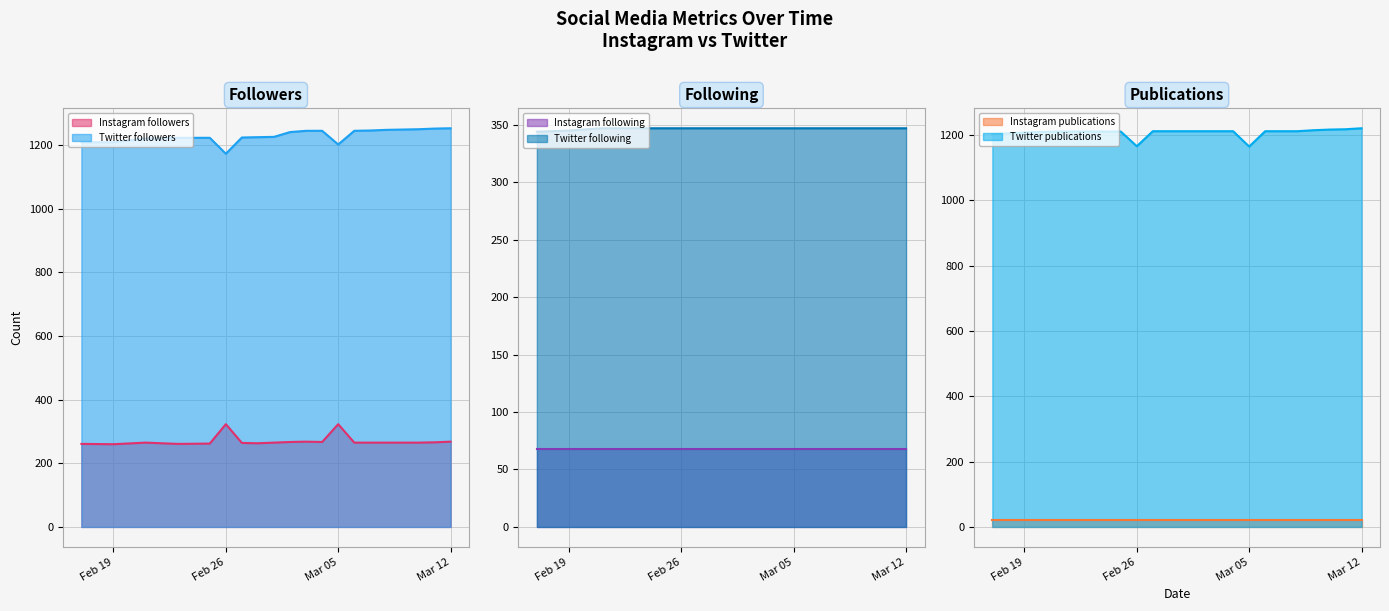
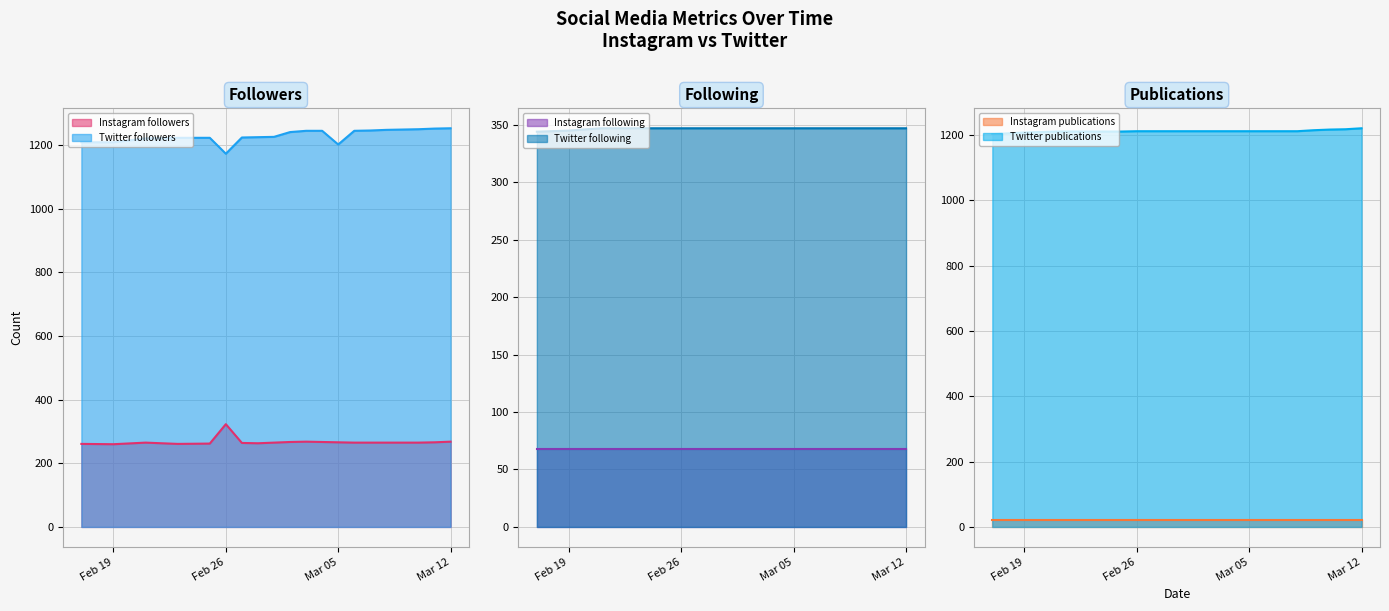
  {
    "Followers": {
      "Instagram followers": {
        "Feb 19": 260,
        "Feb 26": 320,
-       "Mar 05": 320,
+       "Mar 05": 270,
        "Mar 12": 270
      },
      "Twitter followers": {
        "Feb 26": 1170,
        "Mar 05": 1200,
        "Mar 12": 1250
      }
    },
    "Following": {
      "Instagram following": {
        "Feb 19": 68,
        "Feb 26": 68,
        "Mar 05": 68,
        "Mar 12": 68
      },
      "Twitter following": {
        "Feb 26": 347,
        "Mar 05": 347,
        "Mar 12": 347
      }
    },
    "Publications": {
      "Instagram publications": {
        "Feb 19": 20,
        "Feb 26": 20,
        "Mar 05": 20,
        "Mar 12": 20
      },
      "Twitter publications": {
-       "Feb 26": 1170,
-       "Mar 05": 1170,
+       "Feb 26": 1210,
+       "Mar 05": 1210,
        "Mar 12": 1220
      }
    }
  }
